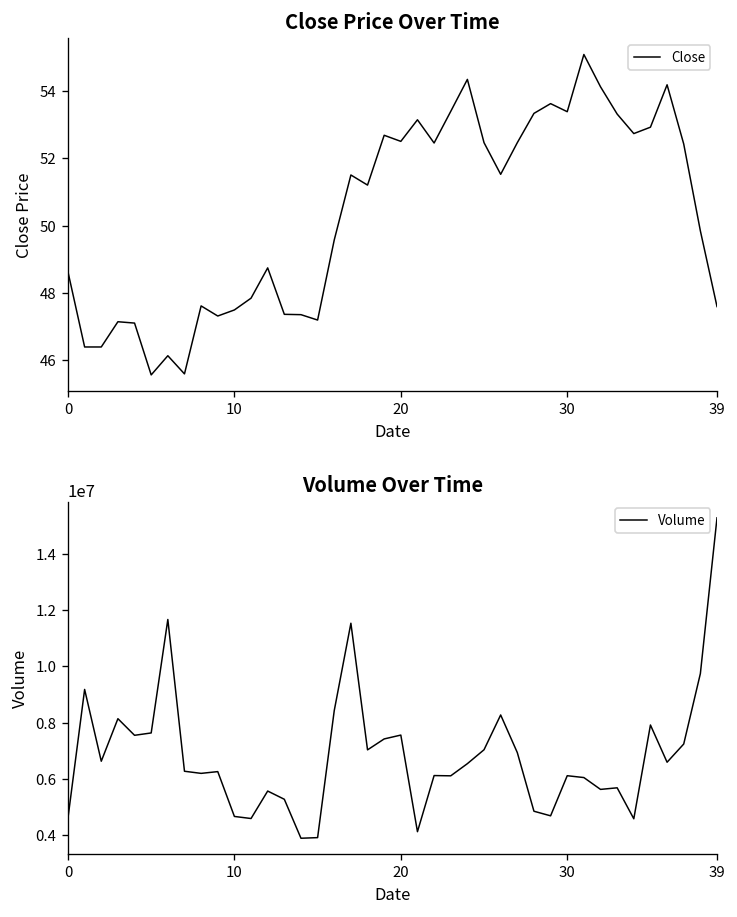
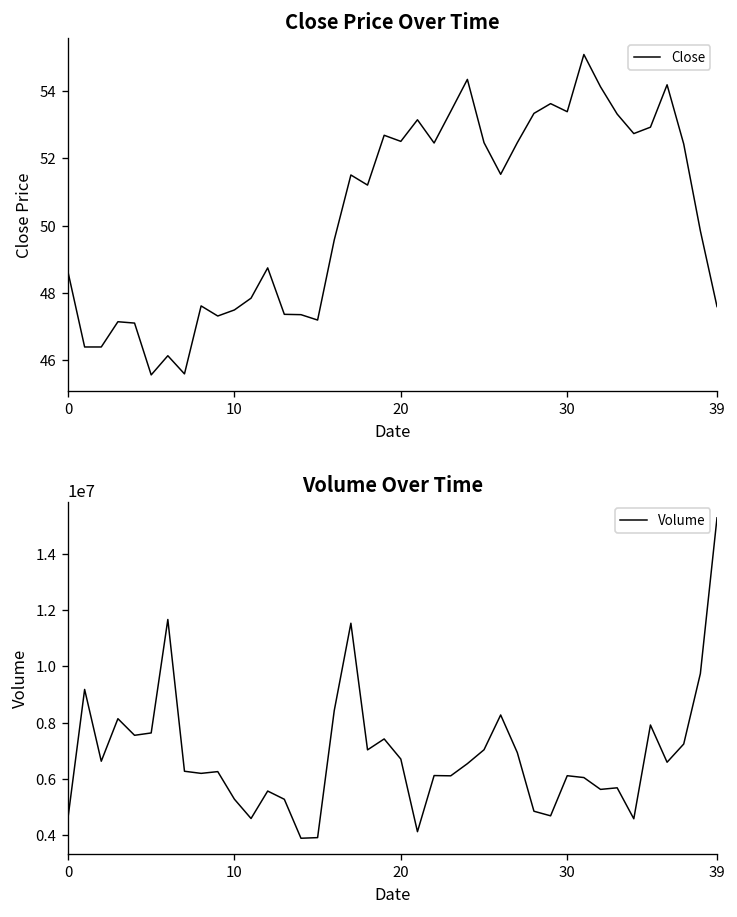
  {
    "Close Price Over Time": {
      "0": 48.6,
      "10": 47.5,
      "20": 52.5,
      "30": 53.4,
      "39": 47.6
    },
    "Volume Over Time": {
      "0": 4600000,
-     "10": 4700000,
-     "20": 7600000,
+     "10": 5300000,
+     "20": 6700000,
      "30": 6100000,
      "39": 15300000
    }
  }
